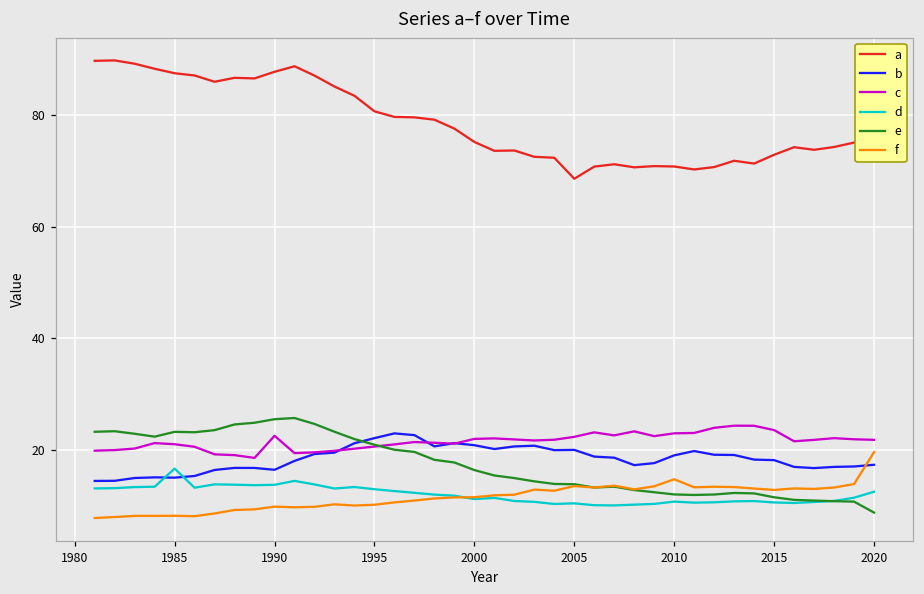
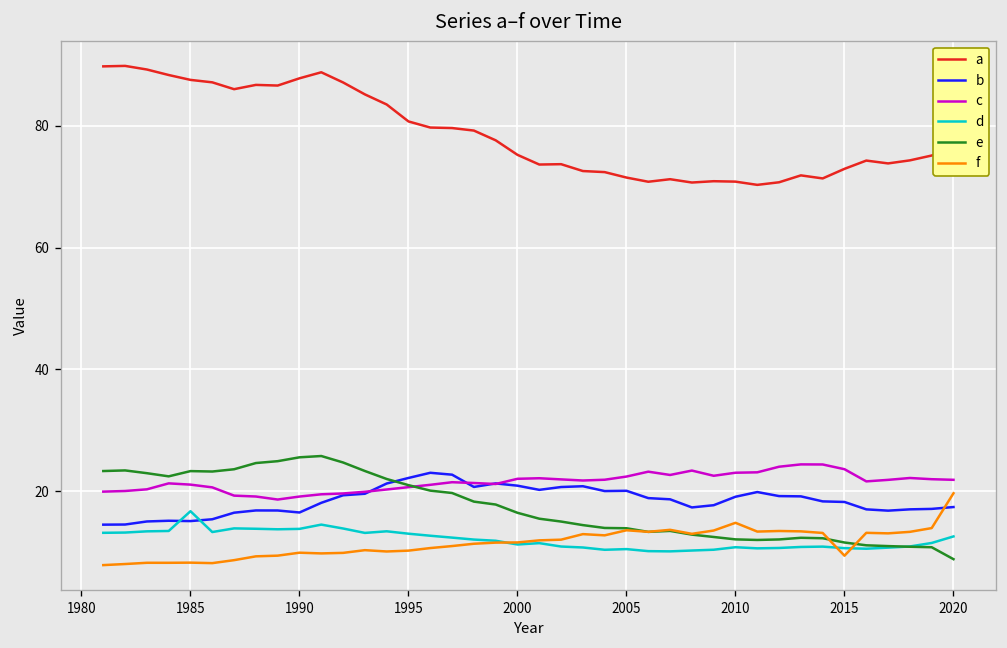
  {
    "a": {
      "1985": 88,
      "1990": 88,
      "1995": 81,
      "2000": 75,
-     "2005": 69,
+     "2005": 71,
      "2010": 71,
      "2015": 73
    },
    "b": {
      "1985": 15,
      "1990": 16,
      "1995": 22,
      "2000": 21,
      "2005": 20,
      "2010": 19,
      "2015": 18,
      "2020": 17
    },
    "c": {
      "1985": 21,
-     "1990": 23,
+     "1990": 19,
      "2000": 22,
      "2005": 22,
      "2010": 23,
      "2015": 24,
      "2020": 22
    },
    "d": {
      "1985": 17,
      "1990": 14,
      "1995": 13,
      "2005": 10,
      "2010": 11,
      "2015": 11,
      "2020": 13
    },
    "e": {
      "1985": 23,
      "1990": 26,
      "2000": 16,
      "2010": 12,
      "2015": 12,
      "2020": 9
    },
    "f": {
      "1985": 8,
      "1990": 10,
      "1995": 10,
      "2010": 15,
-     "2015": 13,
+     "2015": 9,
      "2020": 20
    }
  }
